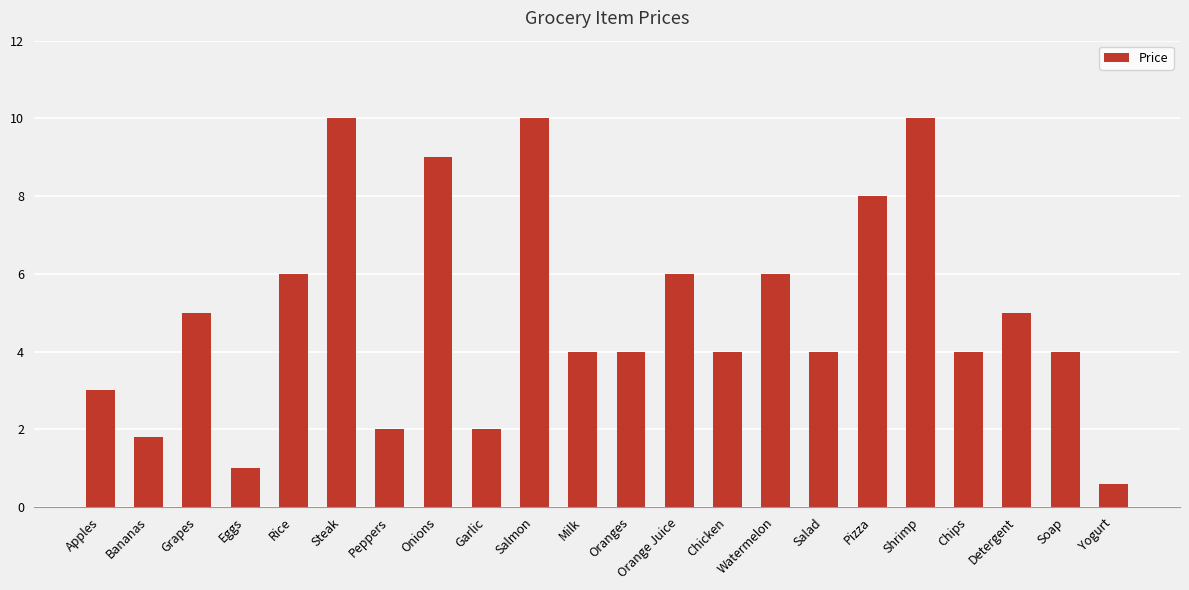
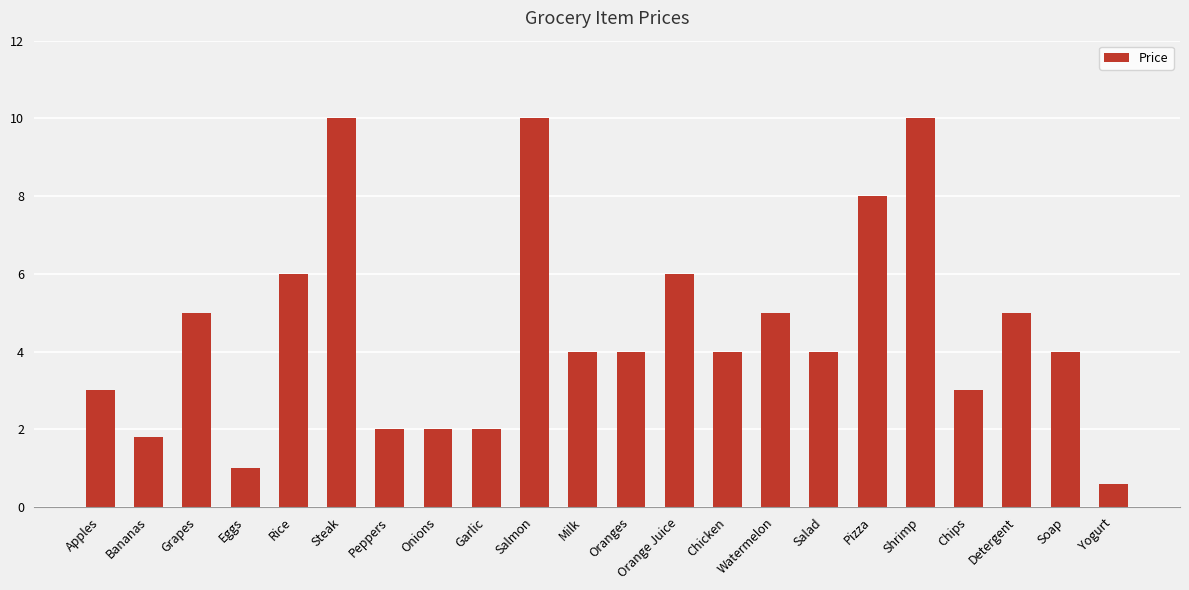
  {
    "Apples": 3,
    "Bananas": 1.8,
    "Grapes": 5,
    "Eggs": 1,
    "Rice": 6,
    "Steak": 10,
    "Peppers": 2,
-   "Onions": 9,
+   "Onions": 2,
    "Garlic": 2,
    "Salmon": 10,
    "Milk": 4,
    "Oranges": 4,
    "Orange Juice": 6,
    "Chicken": 4,
-   "Watermelon": 6,
+   "Watermelon": 5,
    "Salad": 4,
    "Pizza": 8,
    "Shrimp": 10,
-   "Chips": 4,
+   "Chips": 3,
    "Detergent": 5,
    "Soap": 4,
    "Yogurt": 0.6
  }
